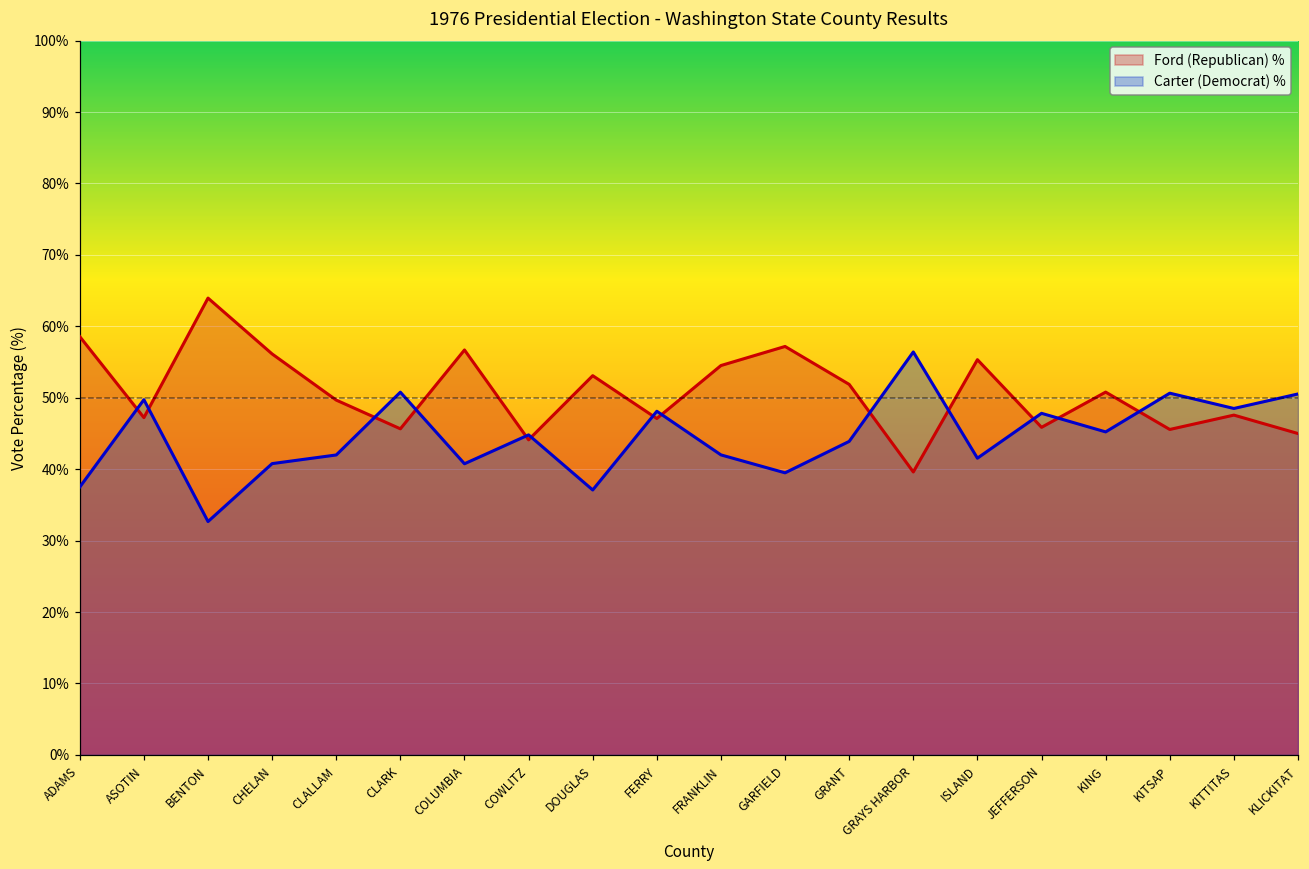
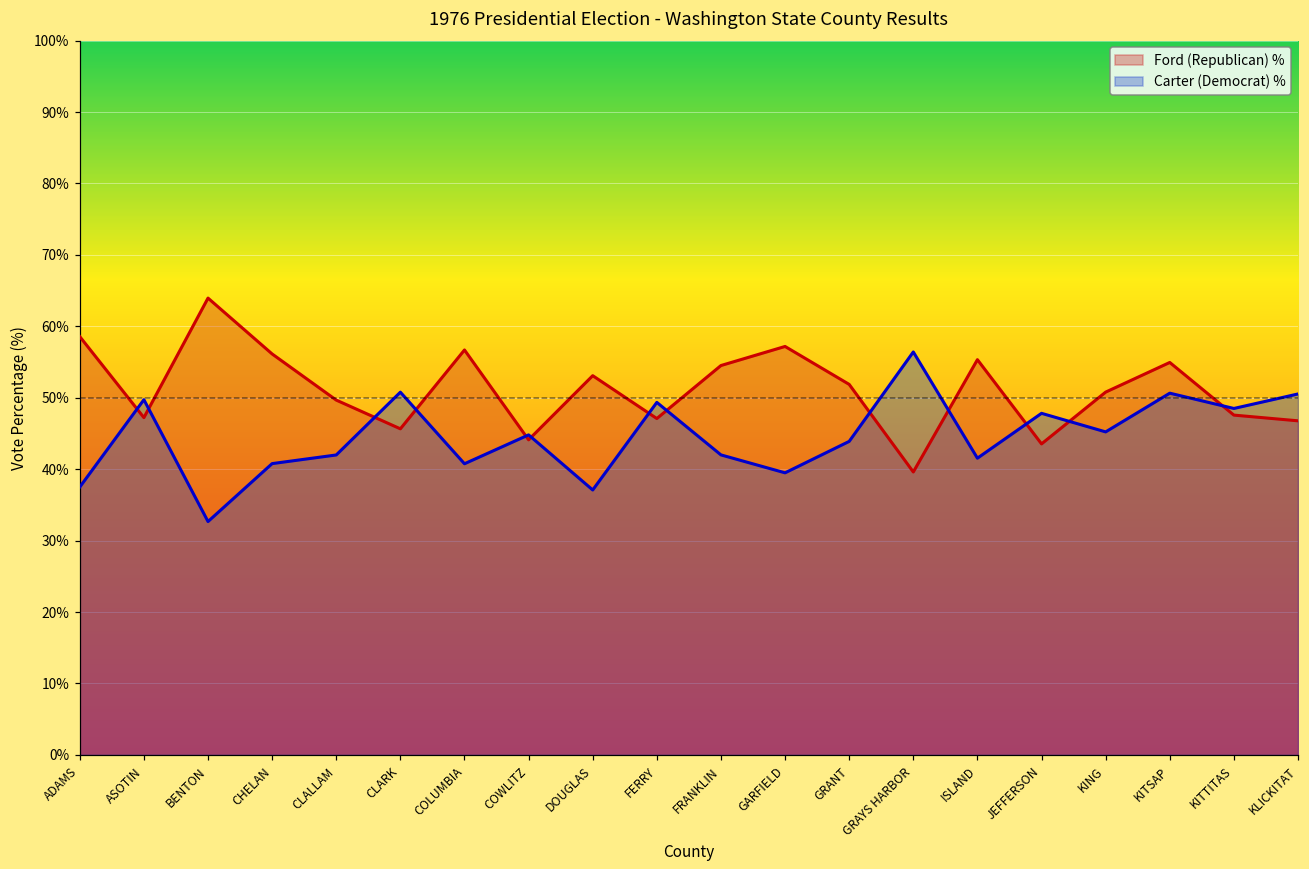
  {
    "Ford (Republican) %": {
      "ADAMS": "59%",
      "ASOTIN": "47%",
      "BENTON": "64%",
      "CHELAN": "56%",
      "CLALLAM": "50%",
      "CLARK": "46%",
      "COLUMBIA": "57%",
      "COWLITZ": "44%",
      "DOUGLAS": "53%",
      "FERRY": "47%",
      "FRANKLIN": "55%",
      "GARFIELD": "57%",
      "GRANT": "52%",
      "GRAYS HARBOR": "40%",
      "ISLAND": "55%",
-     "JEFFERSON": "46%",
+     "JEFFERSON": "44%",
      "KING": "51%",
-     "KITSAP": "46%",
+     "KITSAP": "55%",
      "KITTITAS": "48%",
-     "KLICKITAT": "45%"
+     "KLICKITAT": "47%"
    },
    "Carter (Democrat) %": {
      "ADAMS": "38%",
      "ASOTIN": "50%",
      "BENTON": "33%",
      "CHELAN": "41%",
      "CLALLAM": "42%",
      "CLARK": "51%",
      "COLUMBIA": "41%",
      "COWLITZ": "45%",
      "DOUGLAS": "37%",
-     "FERRY": "48%",
+     "FERRY": "49%",
      "FRANKLIN": "42%",
      "GARFIELD": "39%",
      "GRANT": "44%",
      "GRAYS HARBOR": "56%",
      "ISLAND": "42%",
      "JEFFERSON": "48%",
      "KING": "45%",
      "KITSAP": "51%",
      "KITTITAS": "49%",
      "KLICKITAT": "51%"
    }
  }
